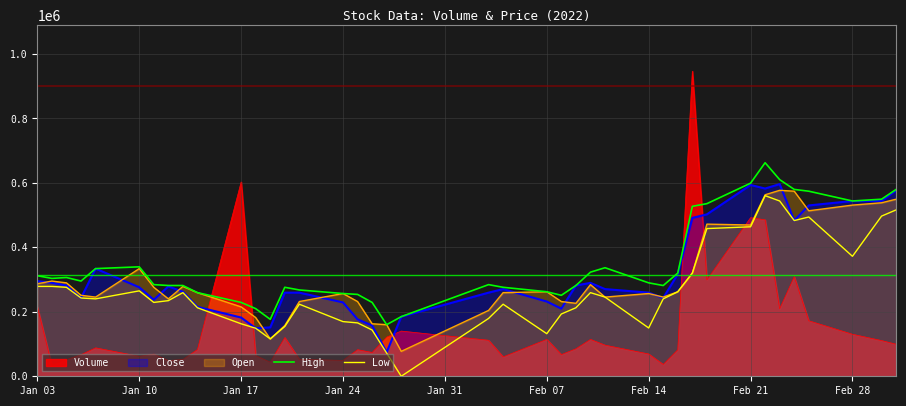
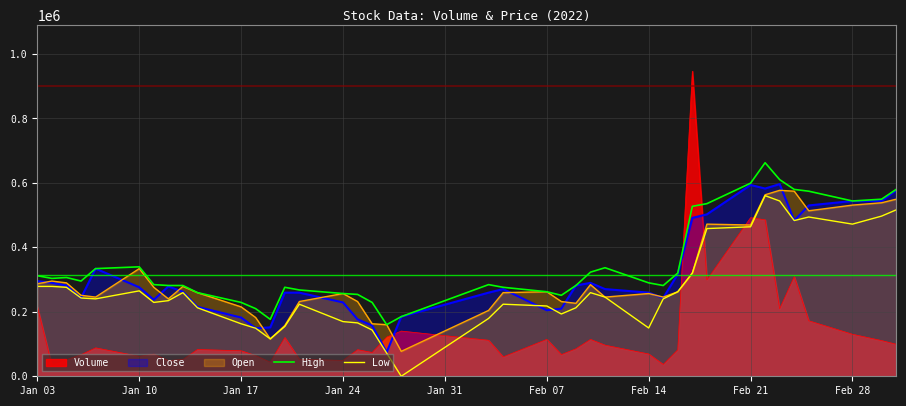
  {
    "Volume": {
      "Jan 03": 220000,
-     "Jan 17": 600000,
+     "Jan 17": 80000,
      "Feb 07": 110000,
      "Feb 14": 70000,
      "Feb 21": 490000,
      "Feb 28": 130000
    },
    "Close": {
      "Jan 03": 300000,
      "Jan 10": 280000,
      "Jan 17": 180000,
      "Jan 24": 230000,
-     "Feb 07": 230000
+     "Feb 07": 200000
    },
    "Open": {
      "Jan 03": 290000,
      "Jan 17": 220000,
      "Feb 28": 530000
    },
    "High": {
      "Jan 03": 310000,
      "Jan 17": 230000,
      "Feb 14": 290000
    },
    "Low": {
      "Jan 03": 280000,
      "Jan 10": 270000,
      "Jan 17": 160000,
      "Jan 24": 170000,
-     "Feb 07": 130000,
+     "Feb 07": 220000,
      "Feb 14": 150000,
-     "Feb 28": 370000
+     "Feb 28": 470000
    }
  }
